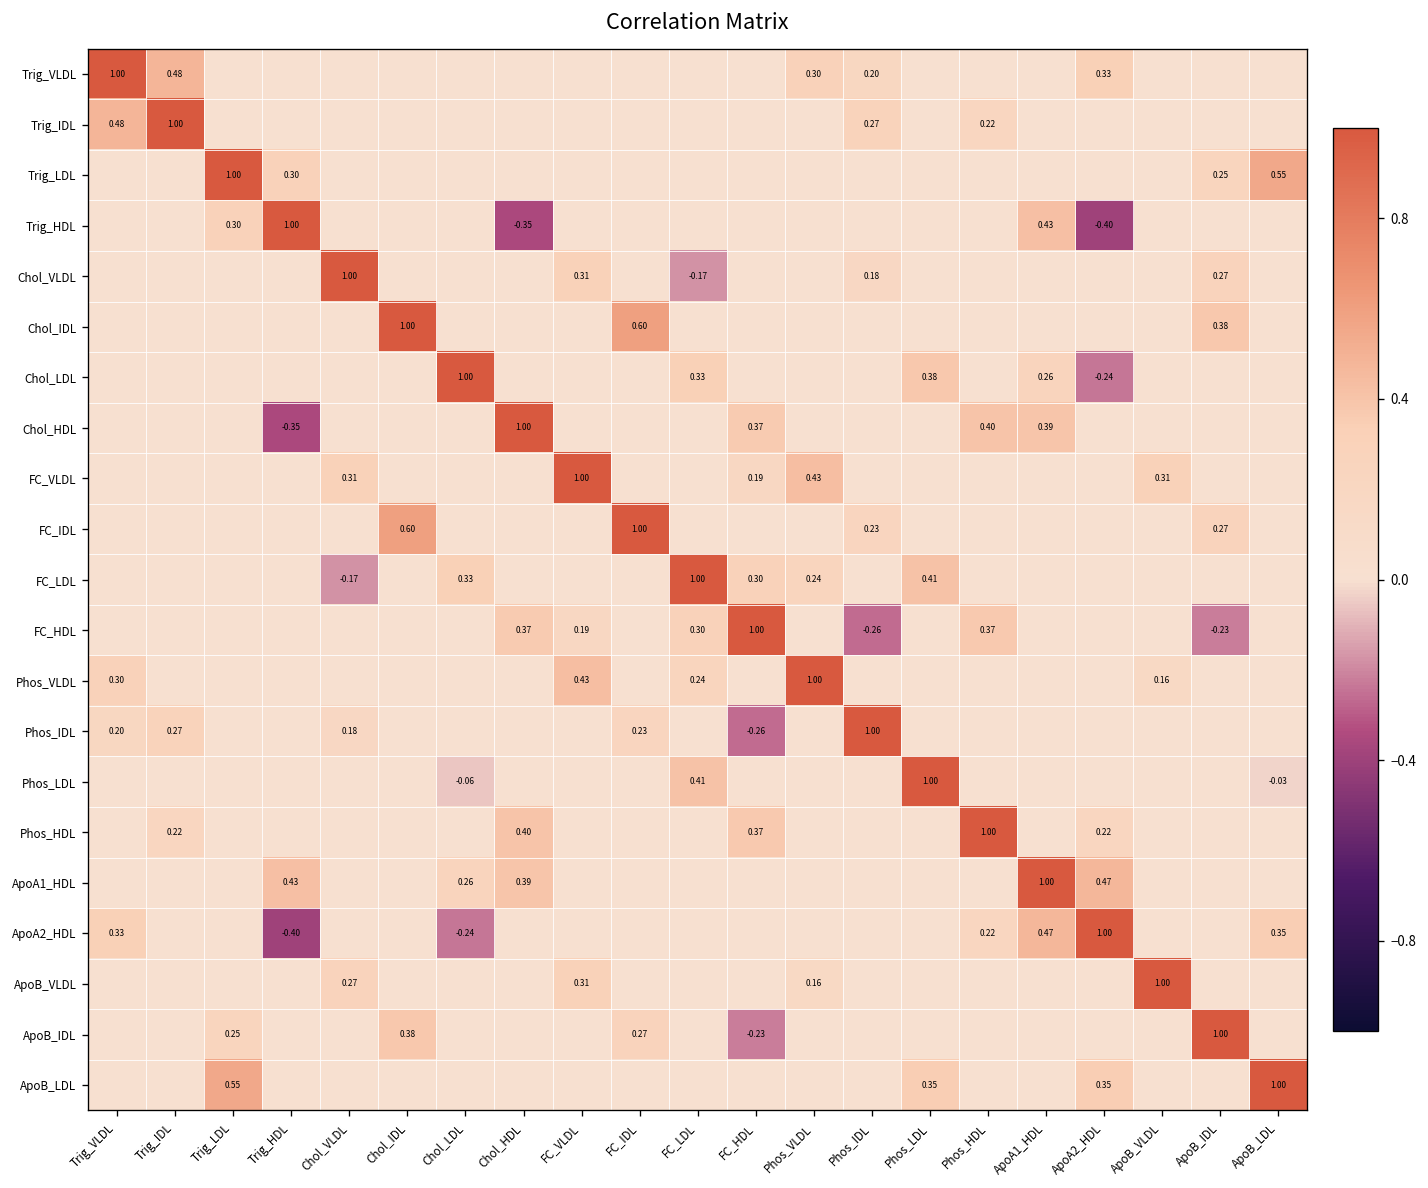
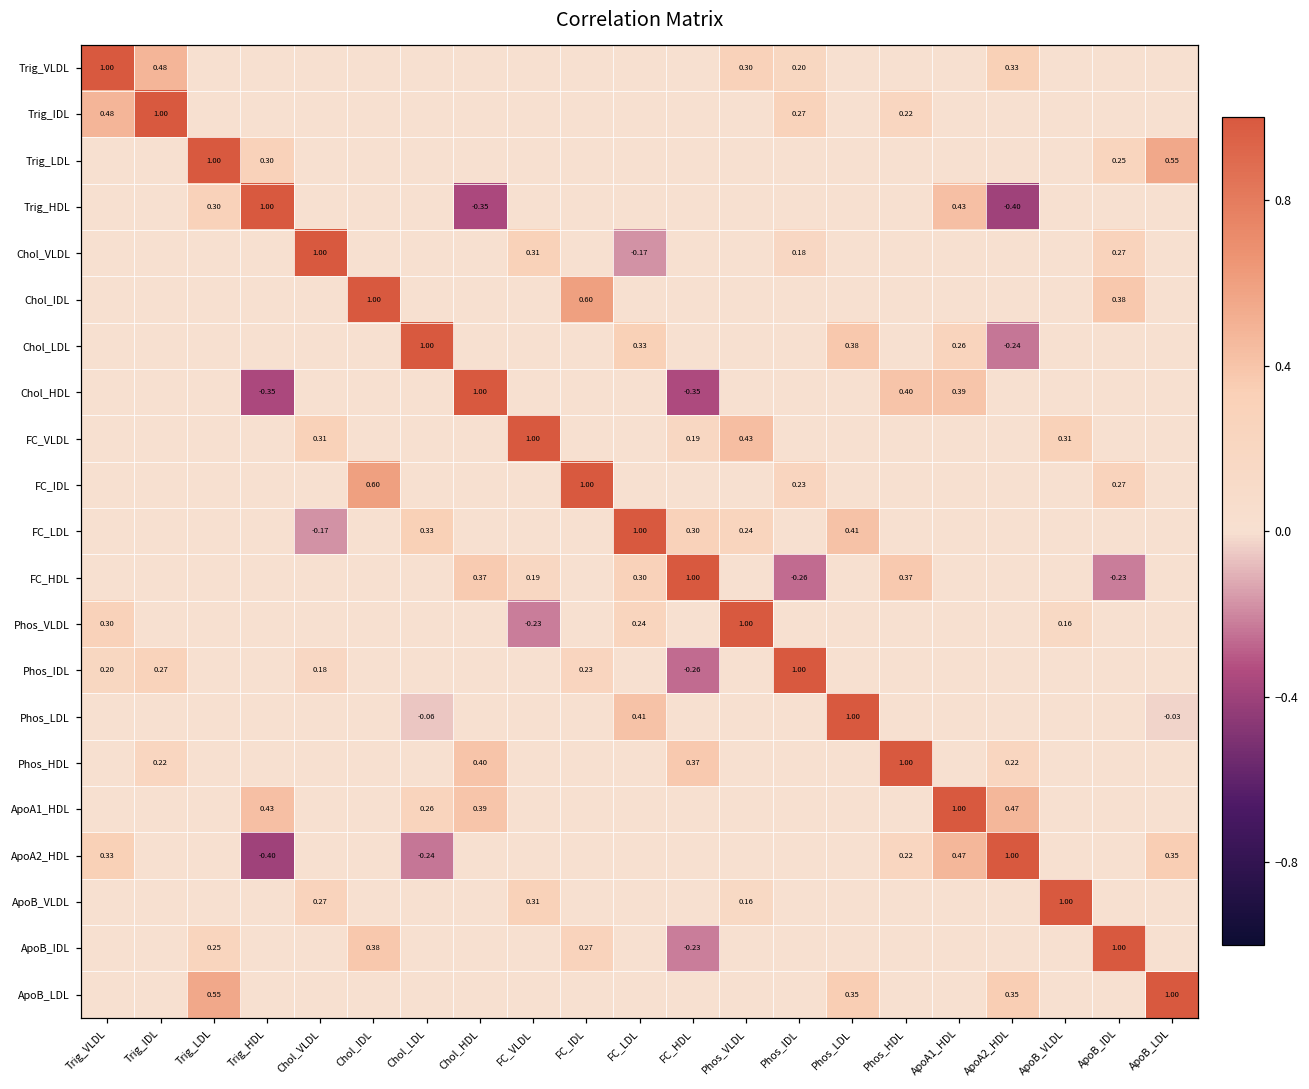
  {
    "Trig_VLDL": {
      "Trig_VLDL": 1.00,
      "Trig_IDL": 0.48,
      "Phos_VLDL": 0.30,
      "Phos_IDL": 0.20,
      "ApoA2_HDL": 0.33
    },
    "Trig_IDL": {
      "Trig_VLDL": 0.48,
      "Trig_IDL": 1.00,
      "Phos_IDL": 0.27,
      "Phos_HDL": 0.22
    },
    "Trig_LDL": {
      "Trig_LDL": 1.00,
      "Trig_HDL": 0.30,
      "ApoB_IDL": 0.25,
      "ApoB_LDL": 0.55
    },
    "Trig_HDL": {
      "Trig_LDL": 0.30,
      "Trig_HDL": 1.00,
      "Chol_HDL": -0.35,
      "ApoA1_HDL": 0.43,
      "ApoA2_HDL": -0.40
    },
    "Chol_VLDL": {
      "Chol_VLDL": 1.00,
      "FC_VLDL": 0.31,
      "FC_LDL": -0.17,
      "Phos_IDL": 0.18,
      "ApoB_IDL": 0.27
    },
    "Chol_IDL": {
      "Chol_IDL": 1.00,
      "FC_IDL": 0.60,
      "ApoB_IDL": 0.38
    },
    "Chol_LDL": {
      "Chol_LDL": 1.00,
      "FC_LDL": 0.33,
      "Phos_LDL": 0.38,
      "ApoA1_HDL": 0.26,
      "ApoA2_HDL": -0.24
    },
    "Chol_HDL": {
      "Trig_HDL": -0.35,
      "Chol_HDL": 1.00,
-     "FC_HDL": 0.37,
+     "FC_HDL": -0.35,
      "Phos_HDL": 0.40,
      "ApoA1_HDL": 0.39
    },
    "FC_VLDL": {
      "Chol_VLDL": 0.31,
      "FC_VLDL": 1.00,
      "FC_HDL": 0.19,
      "Phos_VLDL": 0.43,
      "ApoB_VLDL": 0.31
    },
    "FC_IDL": {
      "Chol_IDL": 0.60,
      "FC_IDL": 1.00,
      "Phos_IDL": 0.23,
      "ApoB_IDL": 0.27
    },
    "FC_LDL": {
      "Chol_VLDL": -0.17,
      "Chol_LDL": 0.33,
      "FC_LDL": 1.00,
      "FC_HDL": 0.30,
      "Phos_VLDL": 0.24,
      "Phos_LDL": 0.41
    },
    "FC_HDL": {
      "Chol_HDL": 0.37,
      "FC_VLDL": 0.19,
      "FC_LDL": 0.30,
      "FC_HDL": 1.00,
      "Phos_IDL": -0.26,
      "Phos_HDL": 0.37,
      "ApoB_IDL": -0.23
    },
    "Phos_VLDL": {
      "Trig_VLDL": 0.30,
-     "FC_VLDL": 0.43,
+     "FC_VLDL": -0.23,
      "FC_LDL": 0.24,
      "Phos_VLDL": 1.00,
      "ApoB_VLDL": 0.16
    },
    "Phos_IDL": {
      "Trig_VLDL": 0.20,
      "Trig_IDL": 0.27,
      "Chol_VLDL": 0.18,
      "FC_IDL": 0.23,
      "FC_HDL": -0.26,
      "Phos_IDL": 1.00
    },
    "Phos_LDL": {
      "Chol_LDL": -0.06,
      "FC_LDL": 0.41,
      "Phos_LDL": 1.00,
      "ApoB_LDL": -0.03
    },
    "Phos_HDL": {
      "Trig_IDL": 0.22,
      "Chol_HDL": 0.40,
      "FC_HDL": 0.37,
      "Phos_HDL": 1.00,
      "ApoA2_HDL": 0.22
    },
    "ApoA1_HDL": {
      "Trig_HDL": 0.43,
      "Chol_LDL": 0.26,
      "Chol_HDL": 0.39,
      "ApoA1_HDL": 1.00,
      "ApoA2_HDL": 0.47
    },
    "ApoA2_HDL": {
      "Trig_VLDL": 0.33,
      "Trig_HDL": -0.40,
      "Chol_LDL": -0.24,
      "Phos_HDL": 0.22,
      "ApoA1_HDL": 0.47,
      "ApoA2_HDL": 1.00,
      "ApoB_LDL": 0.35
    },
    "ApoB_VLDL": {
      "Chol_VLDL": 0.27,
      "FC_VLDL": 0.31,
      "Phos_VLDL": 0.16,
      "ApoB_VLDL": 1.00
    },
    "ApoB_IDL": {
      "Trig_LDL": 0.25,
      "Chol_IDL": 0.38,
      "FC_IDL": 0.27,
      "FC_HDL": -0.23,
      "ApoB_IDL": 1.00
    },
    "ApoB_LDL": {
      "Trig_LDL": 0.55,
      "Phos_LDL": 0.35,
      "ApoA2_HDL": 0.35,
      "ApoB_LDL": 1.00
    }
  }
